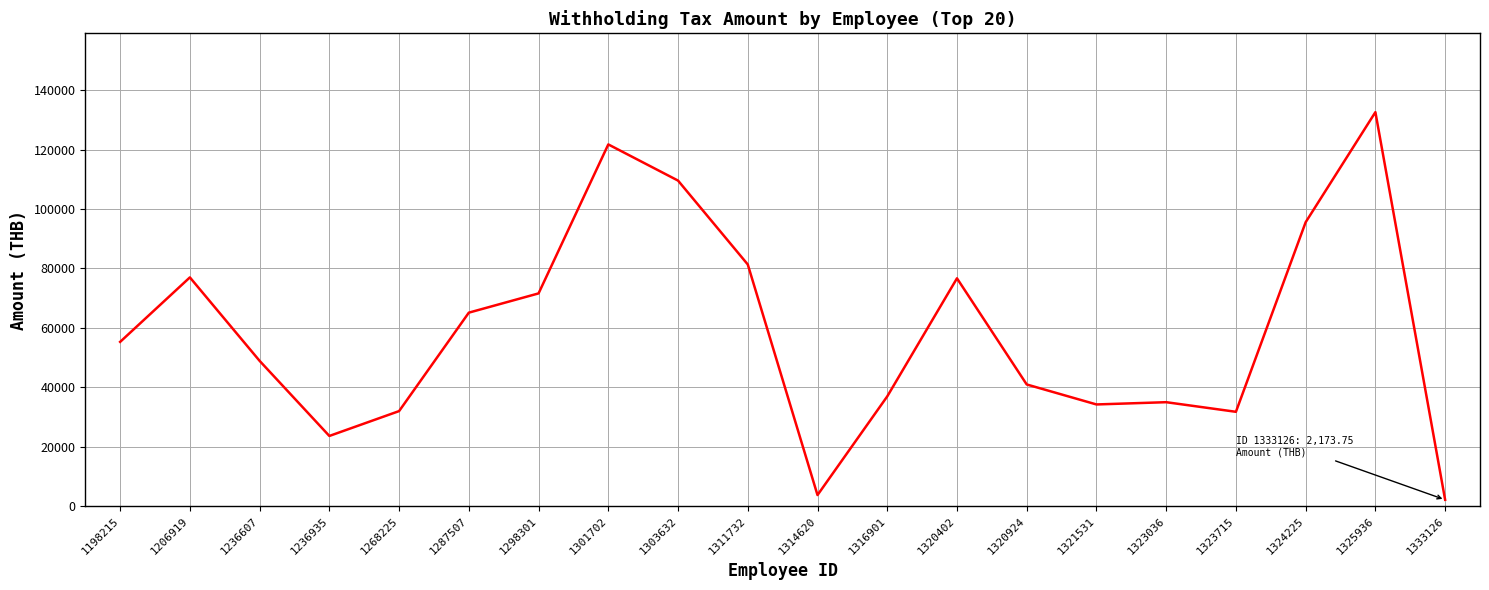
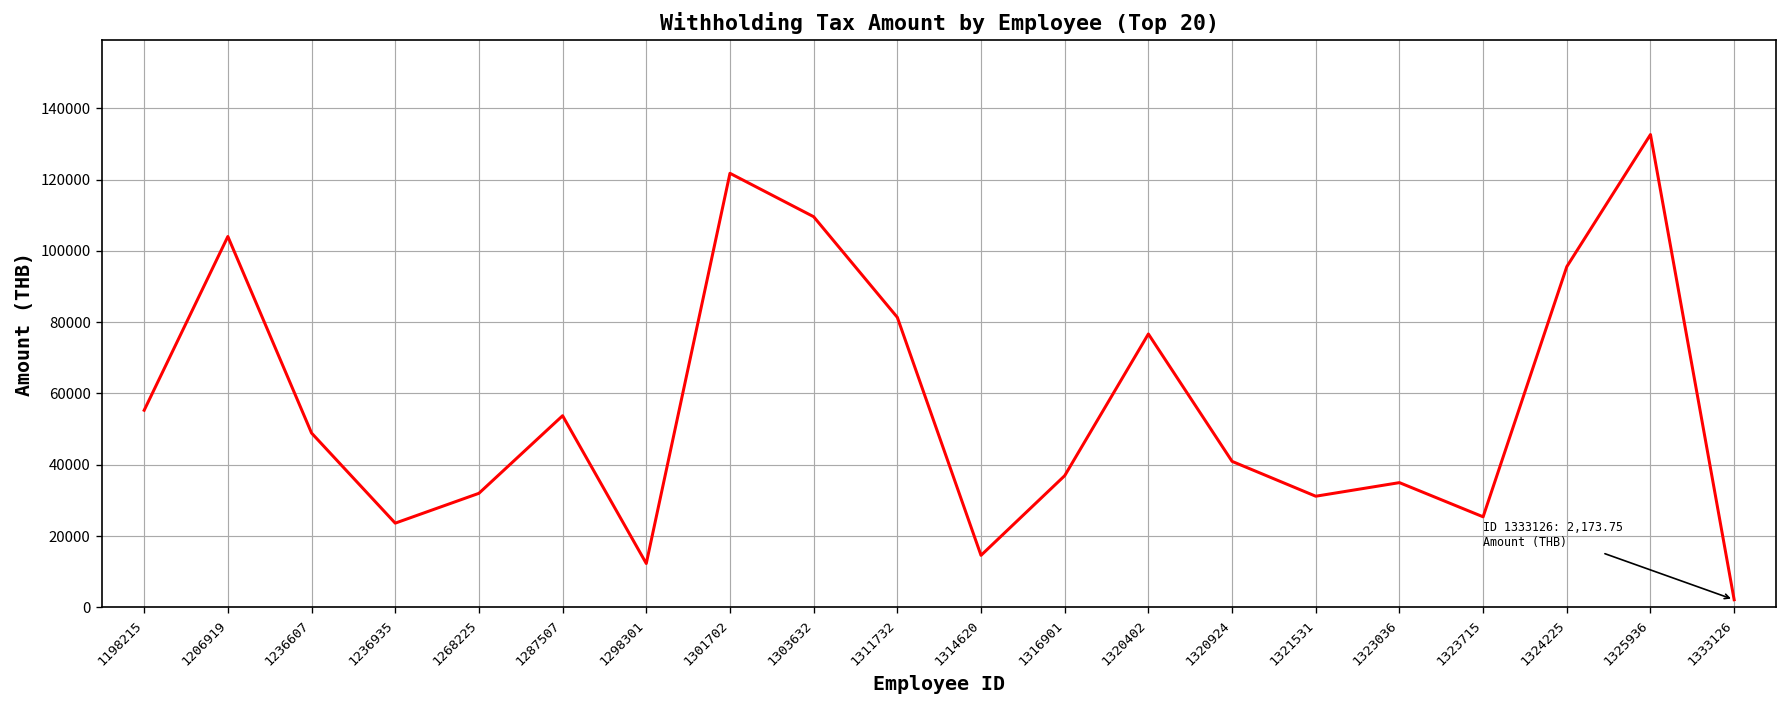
  {
    "1198215": 55000,
-   "1206919": 77000,
+   "1206919": 104000,
    "1236607": 49000,
    "1236935": 24000,
    "1268225": 32000,
-   "1287507": 65000,
-   "1298301": 72000,
+   "1287507": 54000,
+   "1298301": 12000,
    "1301702": 122000,
    "1303632": 110000,
    "1311732": 81000,
-   "1314620": 4000,
+   "1314620": 15000,
    "1316901": 37000,
    "1320402": 77000,
    "1320924": 41000,
-   "1321531": 34000,
+   "1321531": 31000,
    "1323036": 35000,
-   "1323715": 32000,
+   "1323715": 25000,
    "1324225": 96000,
    "1325936": 133000
  }
